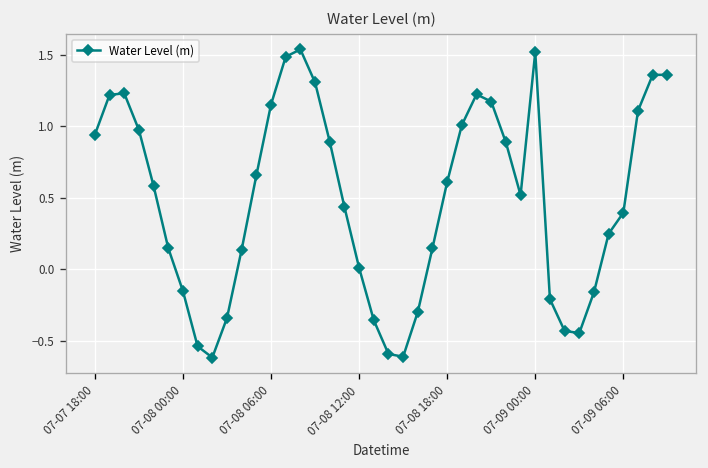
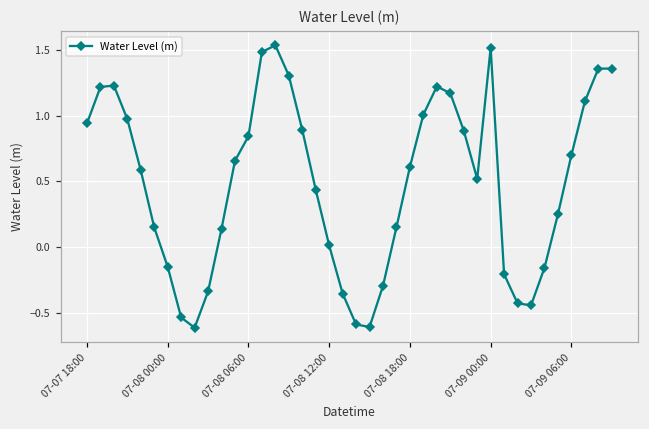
  {
    "07-07 18:00": 0.94,
    "07-08 00:00": -0.15,
-   "07-08 06:00": 1.15,
+   "07-08 06:00": 0.84,
    "07-08 12:00": 0.01,
    "07-08 18:00": 0.61,
    "07-09 00:00": 1.52,
-   "07-09 06:00": 0.40
+   "07-09 06:00": 0.70
  }
